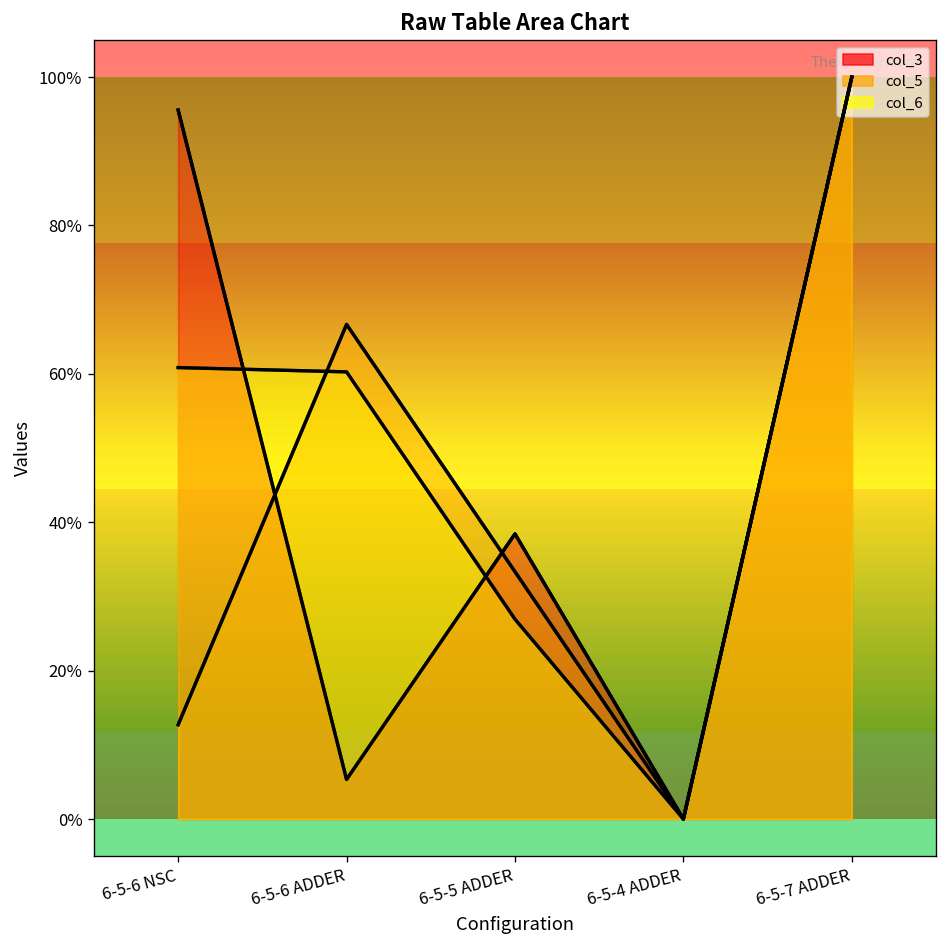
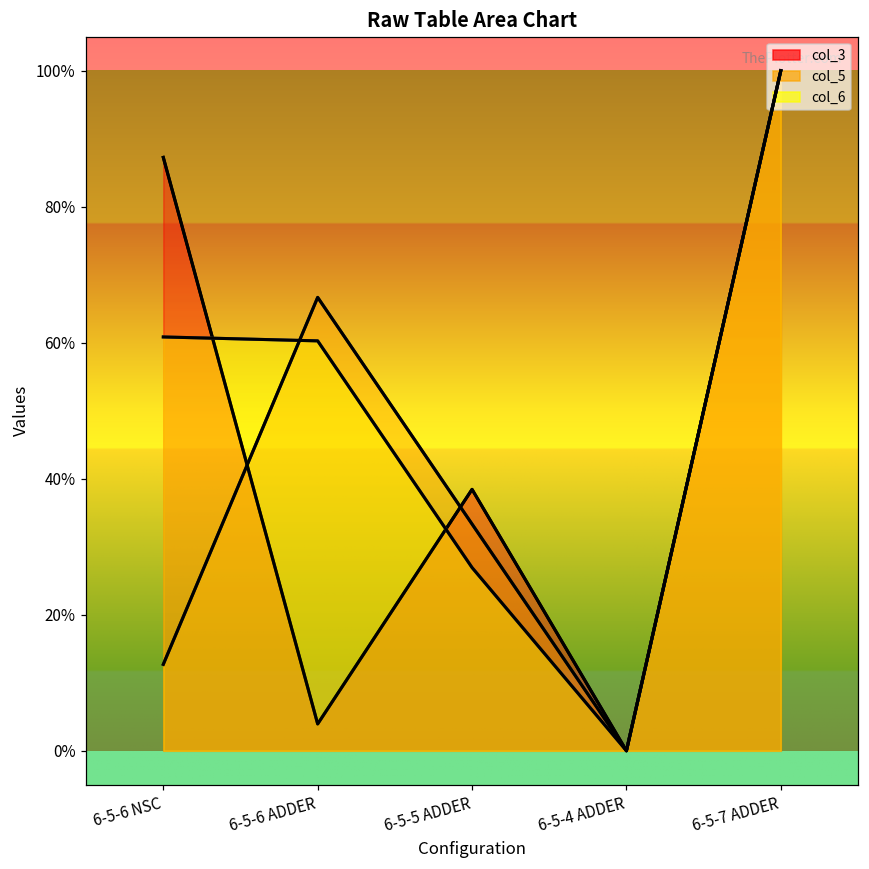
  {
    "col_3": {
-     "6-5-6 NSC": "96%",
-     "6-5-6 ADDER": "5%",
+     "6-5-6 NSC": "87%",
+     "6-5-6 ADDER": "4%",
      "6-5-5 ADDER": "38%"
    }
  }
